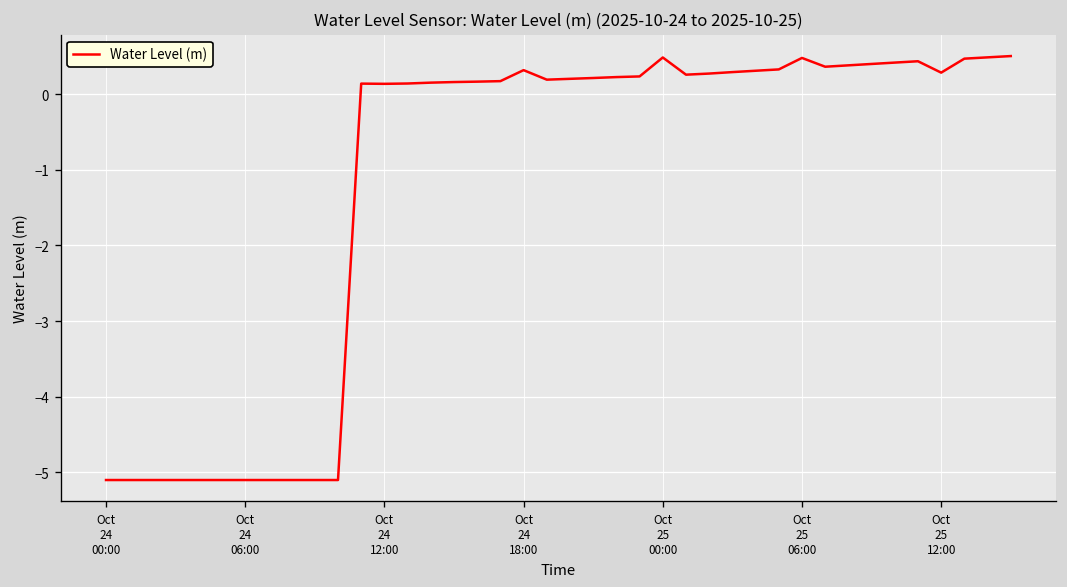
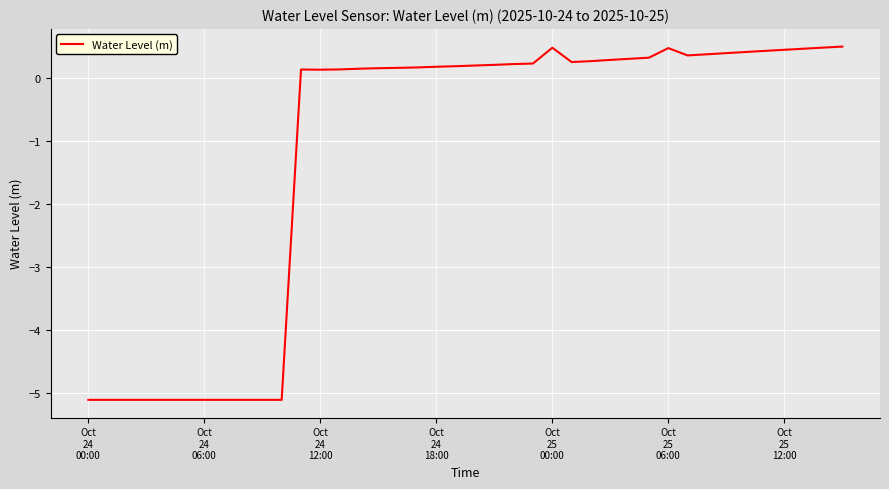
  {
    "Oct 24 00:00": -5.1,
    "Oct 24 06:00": -5.1,
    "Oct 24 12:00": 0.1,
-   "Oct 24 18:00": 0.3,
+   "Oct 24 18:00": 0.2,
    "Oct 25 00:00": 0.5,
    "Oct 25 06:00": 0.5,
-   "Oct 25 12:00": 0.3
+   "Oct 25 12:00": 0.5
  }
